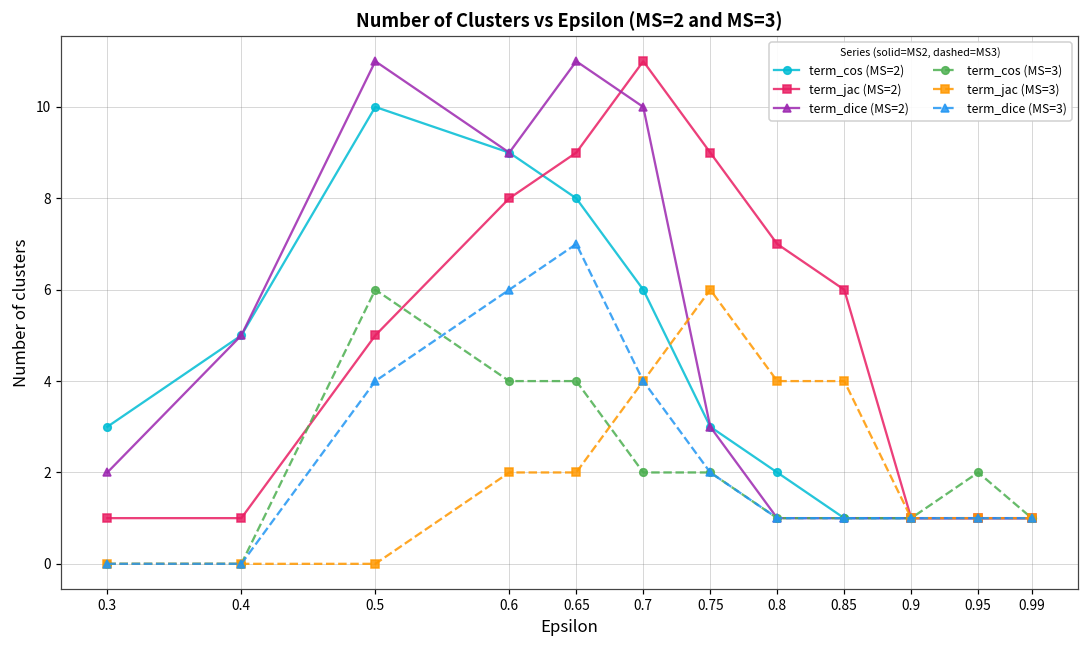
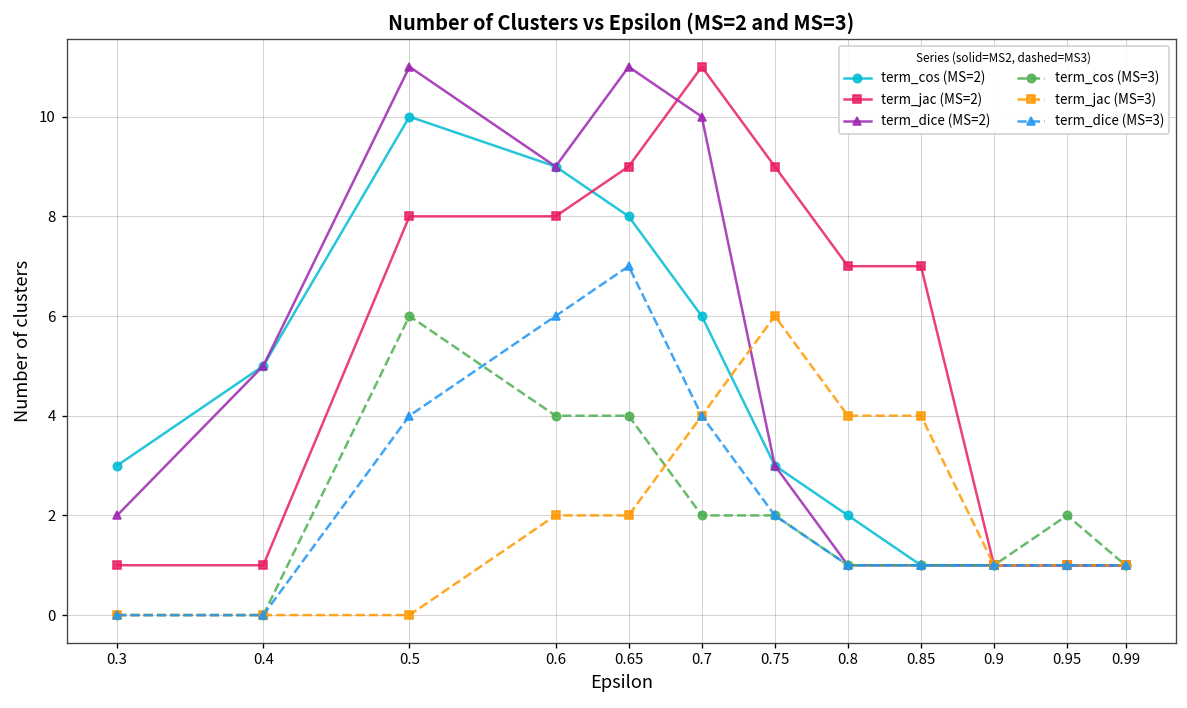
  {
    "term_jac (MS=2)": {
      "0.3": 1,
      "0.4": 1,
-     "0.5": 5,
+     "0.5": 8,
      "0.6": 8,
      "0.65": 9,
      "0.7": 11,
      "0.75": 9,
      "0.8": 7,
-     "0.85": 6
+     "0.85": 7
    },
    "term_dice (MS=2)": {
      "0.3": 2,
      "0.5": 11,
      "0.65": 11,
      "0.7": 10
    },
    "term_cos (MS=3)": {
      "0.5": 6,
      "0.6": 4,
      "0.65": 4,
      "0.7": 2,
      "0.95": 2
    },
    "term_jac (MS=3)": {
      "0.5": 0,
      "0.6": 2,
      "0.65": 2,
      "0.75": 6,
      "0.8": 4,
      "0.85": 4
    }
  }
